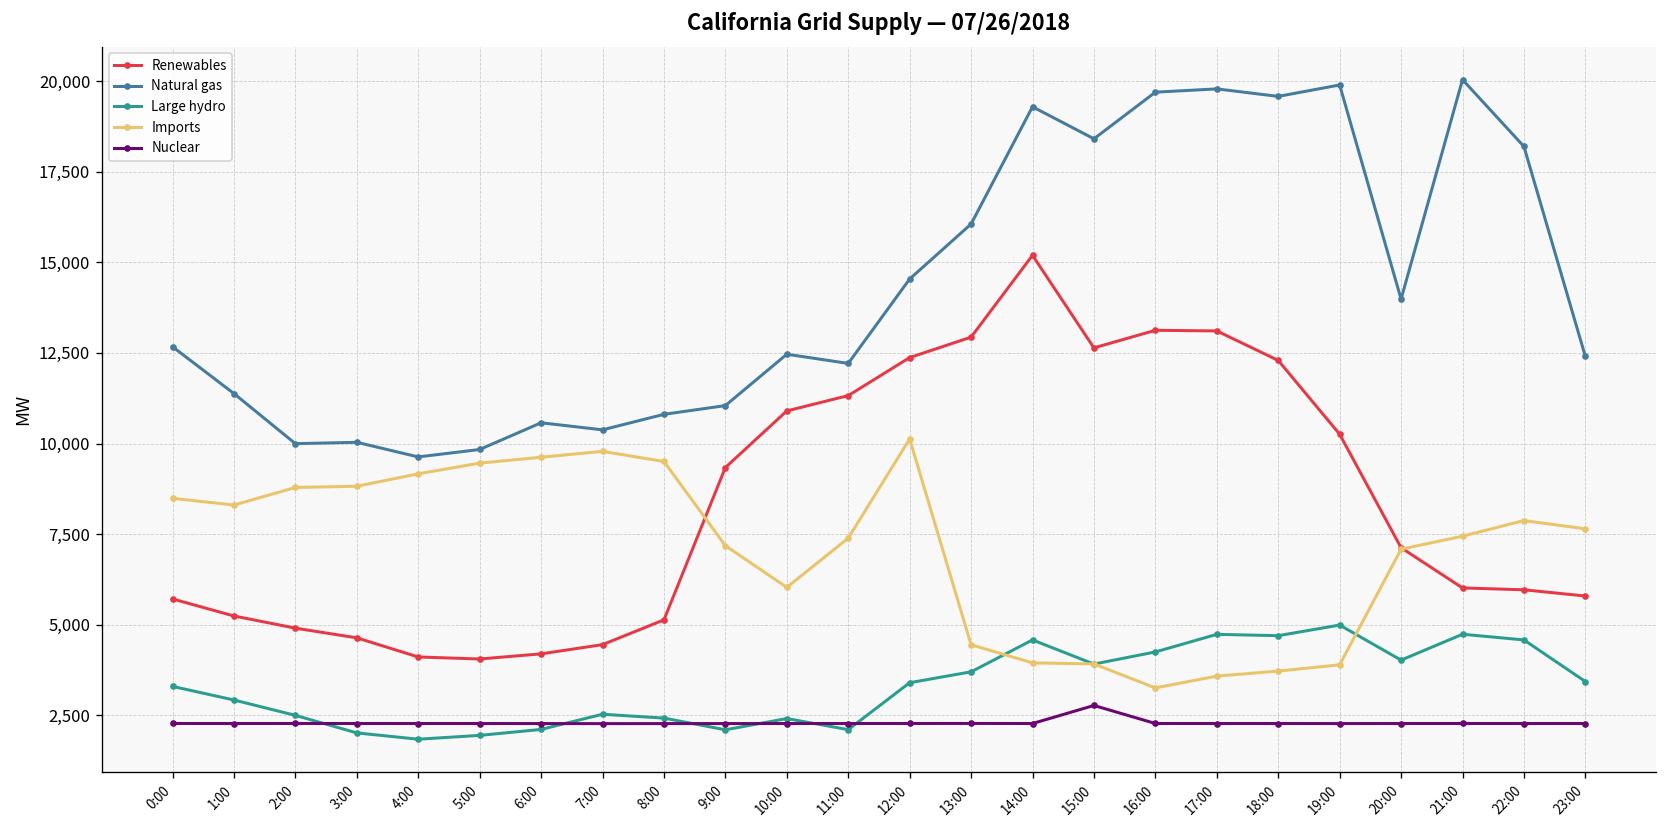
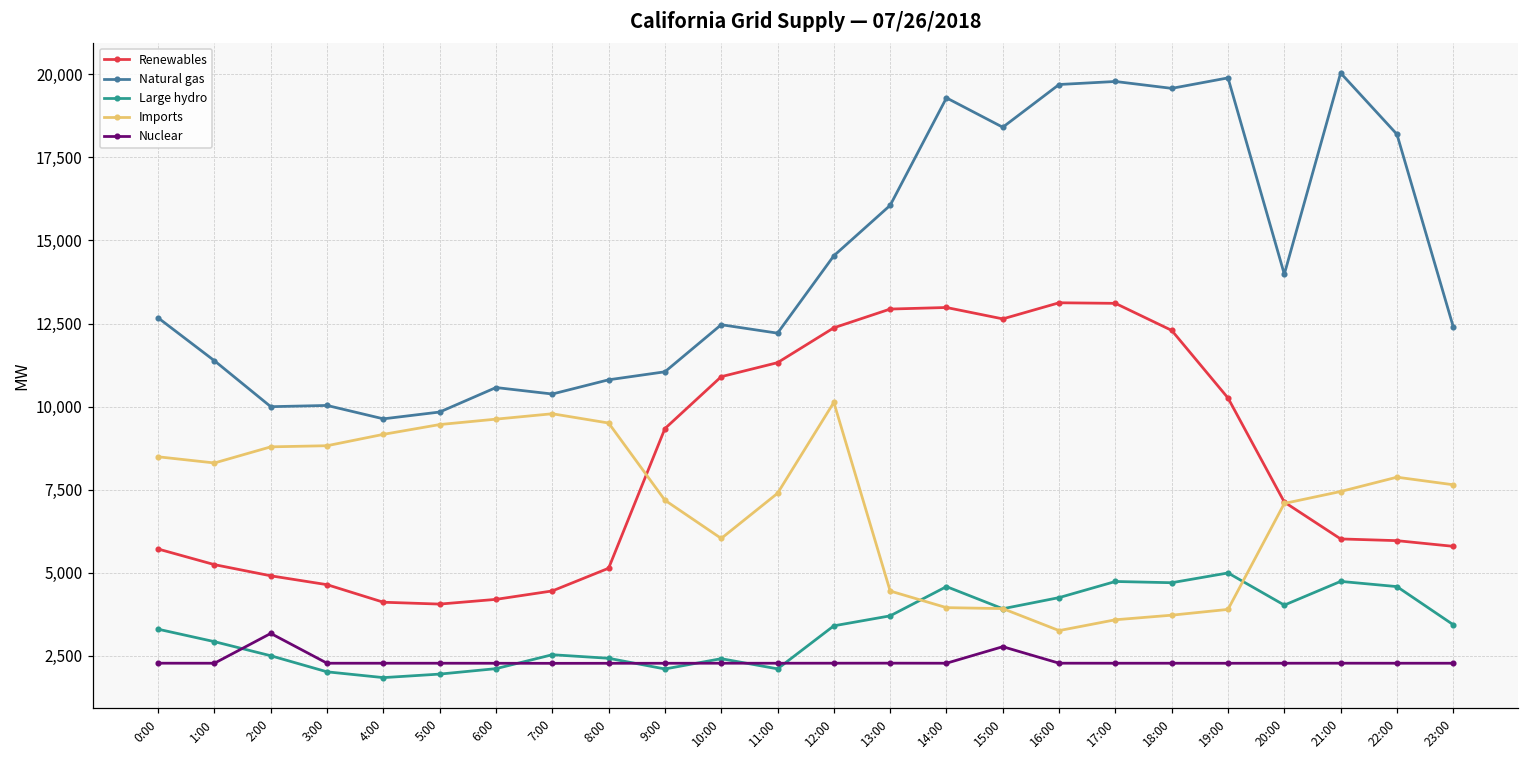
  {
    "Renewables": {
      "0:00": "5,700",
      "1:00": "5,200",
      "2:00": "4,900",
      "3:00": "4,600",
      "4:00": "4,100",
      "5:00": "4,100",
      "6:00": "4,200",
      "7:00": "4,500",
      "8:00": "5,100",
      "9:00": "9,300",
      "10:00": "10,900",
      "11:00": "11,300",
      "12:00": "12,400",
      "13:00": "12,900",
-     "14:00": "15,200",
+     "14:00": "13,000",
      "15:00": "12,600",
      "16:00": "13,100",
      "17:00": "13,100",
      "18:00": "12,300",
      "19:00": "10,300",
      "21:00": "6,000",
      "22:00": "6,000",
      "23:00": "5,800"
    },
    "Imports": {
      "0:00": "8,500",
      "1:00": "8,300",
      "2:00": "8,800",
      "3:00": "8,800",
      "4:00": "9,200",
      "5:00": "9,500",
      "6:00": "9,600",
      "7:00": "9,800",
      "8:00": "9,500",
      "9:00": "7,200",
      "10:00": "6,000",
      "11:00": "7,400",
      "12:00": "10,100",
      "13:00": "4,400",
      "14:00": "3,900",
      "16:00": "3,300",
      "17:00": "3,600",
      "18:00": "3,700",
      "19:00": "3,900",
      "21:00": "7,400",
      "22:00": "7,900",
      "23:00": "7,600"
    },
    "Nuclear": {
      "0:00": "2,300",
      "1:00": "2,300",
-     "2:00": "2,300",
+     "2:00": "3,200",
      "3:00": "2,300",
      "4:00": "2,300",
      "5:00": "2,300",
      "6:00": "2,300",
      "7:00": "2,300",
      "8:00": "2,300",
      "9:00": "2,300",
      "10:00": "2,300",
      "11:00": "2,300",
      "12:00": "2,300",
      "13:00": "2,300",
      "14:00": "2,300",
      "15:00": "2,800",
      "16:00": "2,300",
      "17:00": "2,300",
      "18:00": "2,300",
      "19:00": "2,300",
      "20:00": "2,300",
      "21:00": "2,300",
      "22:00": "2,300",
      "23:00": "2,300"
    }
  }
